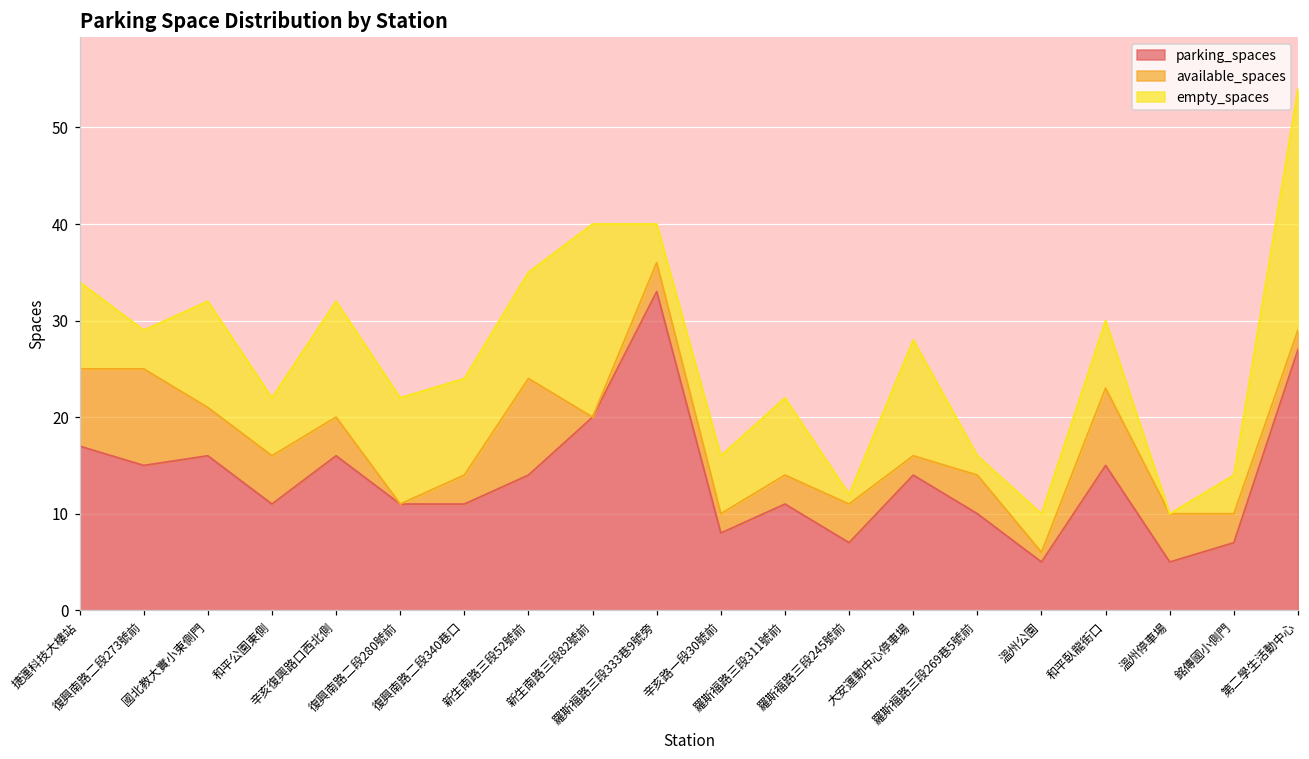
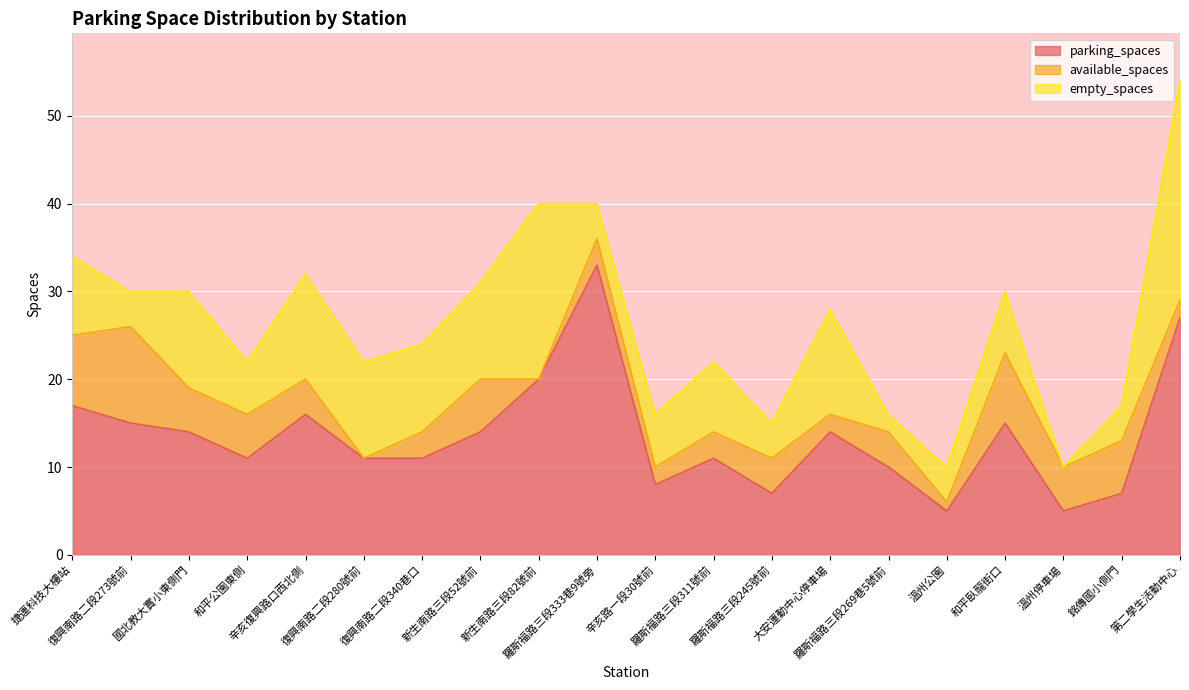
  {
    "parking_spaces": {
      "捷運科技大樓站": 17,
      "復興南路二段273號前": 15,
-     "國北教大實小東側門": 16,
+     "國北教大實小東側門": 14,
      "和平公園東側": 11,
      "辛亥復興路口西北側": 16,
      "復興南路二段340巷口": 11,
      "新生南路三段52號前": 14,
      "羅斯福路三段333巷9號旁": 33,
      "辛亥路一段30號前": 8,
      "羅斯福路三段311號前": 11,
      "羅斯福路三段245號前": 7,
      "大安運動中心停車場": 14,
      "羅斯福路三段269巷5號前": 10,
      "溫州公園": 5,
      "和平臥龍街口": 15,
      "溫州停車場": 5,
      "銘傳國小側門": 7,
      "第二學生活動中心": 27
    },
    "available_spaces": {
      "捷運科技大樓站": 8,
-     "復興南路二段273號前": 10,
+     "復興南路二段273號前": 11,
      "國北教大實小東側門": 5,
      "和平公園東側": 5,
      "辛亥復興路口西北側": 4,
      "復興南路二段340巷口": 3,
-     "新生南路三段52號前": 10,
+     "新生南路三段52號前": 6,
      "羅斯福路三段333巷9號旁": 3,
      "辛亥路一段30號前": 2,
      "羅斯福路三段311號前": 3,
      "羅斯福路三段245號前": 4,
      "大安運動中心停車場": 2,
      "羅斯福路三段269巷5號前": 4,
      "溫州公園": 1,
      "和平臥龍街口": 8,
-     "銘傳國小側門": 3,
+     "銘傳國小側門": 6,
      "第二學生活動中心": 2
    },
    "empty_spaces": {
      "捷運科技大樓站": 9,
      "復興南路二段273號前": 4,
      "國北教大實小東側門": 11,
      "和平公園東側": 6,
      "辛亥復興路口西北側": 12,
      "復興南路二段280號前": 11,
      "復興南路二段340巷口": 10,
      "新生南路三段52號前": 11,
      "新生南路三段82號前": 20,
      "羅斯福路三段333巷9號旁": 4,
      "辛亥路一段30號前": 6,
      "羅斯福路三段311號前": 8,
-     "羅斯福路三段245號前": 1,
+     "羅斯福路三段245號前": 4,
      "大安運動中心停車場": 12,
      "羅斯福路三段269巷5號前": 2,
      "溫州公園": 4,
      "和平臥龍街口": 7,
      "銘傳國小側門": 4,
      "第二學生活動中心": 25
    }
  }
